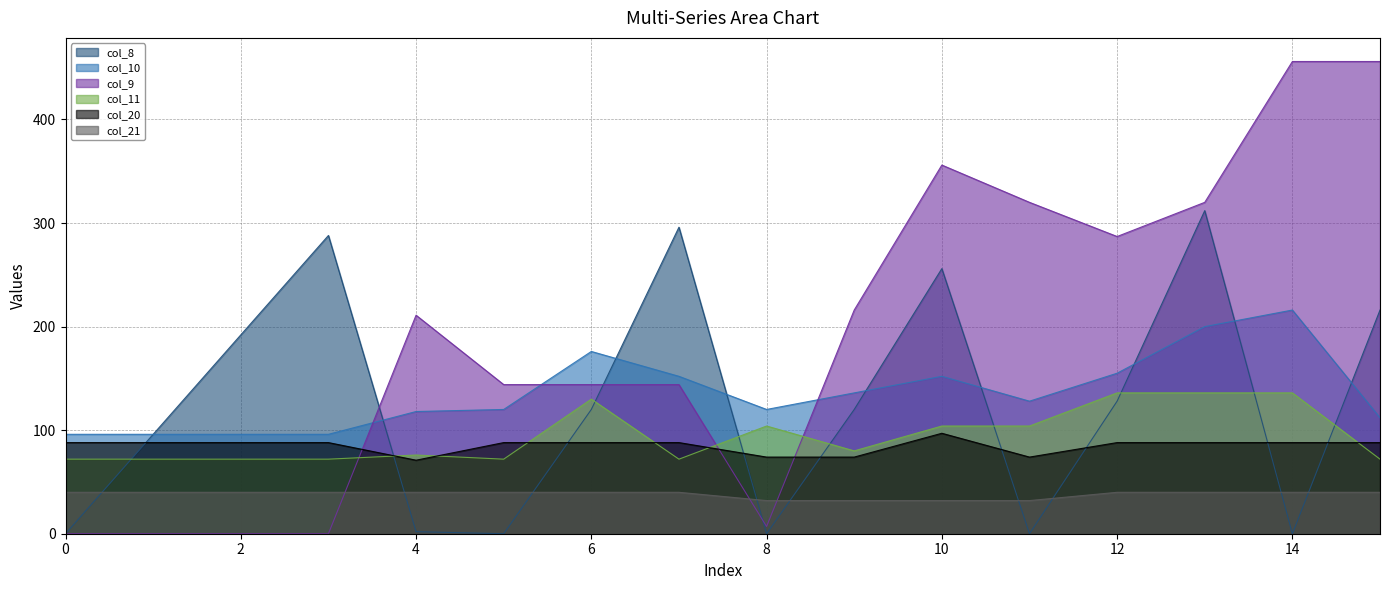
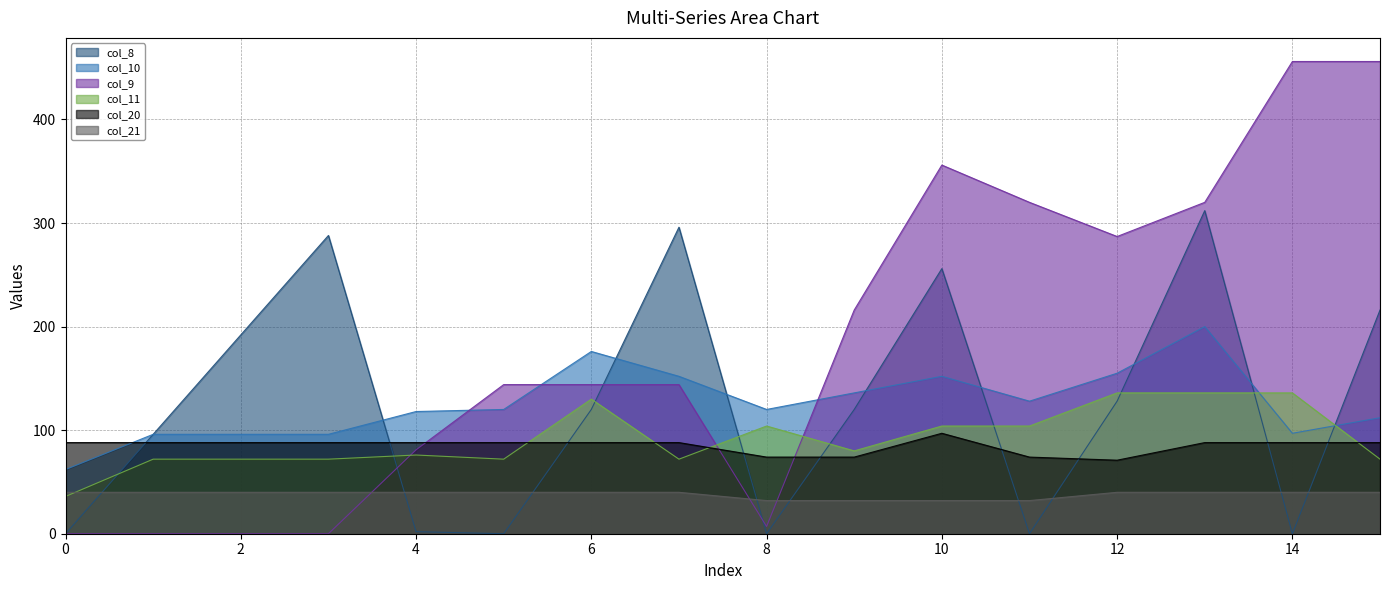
  {
    "col_10": {
-     "0": 96,
+     "0": 62,
      "2": 96,
      "4": 118,
      "6": 176,
      "8": 120,
      "10": 152,
      "12": 155,
-     "14": 216
+     "14": 97
    },
    "col_9": {
      "2": 0,
-     "4": 211,
+     "4": 81,
      "6": 144,
      "8": 7,
      "10": 356,
      "12": 287,
      "14": 456
    },
    "col_11": {
-     "0": 72,
+     "0": 36,
      "2": 72,
      "4": 76,
      "6": 130,
      "8": 104,
      "10": 104,
      "12": 136,
      "14": 136
    },
    "col_20": {
      "0": 88,
      "2": 88,
-     "4": 71,
+     "4": 88,
      "6": 88,
      "8": 74,
      "10": 97,
-     "12": 88,
+     "12": 71,
      "14": 88
    }
  }
